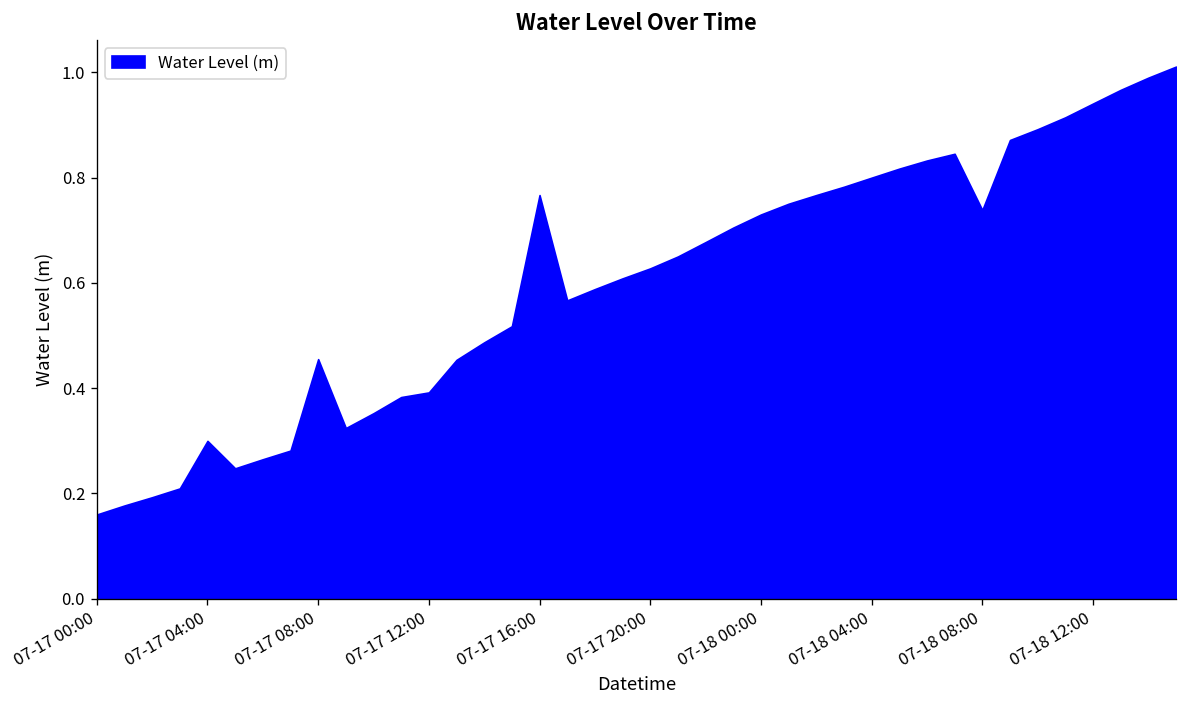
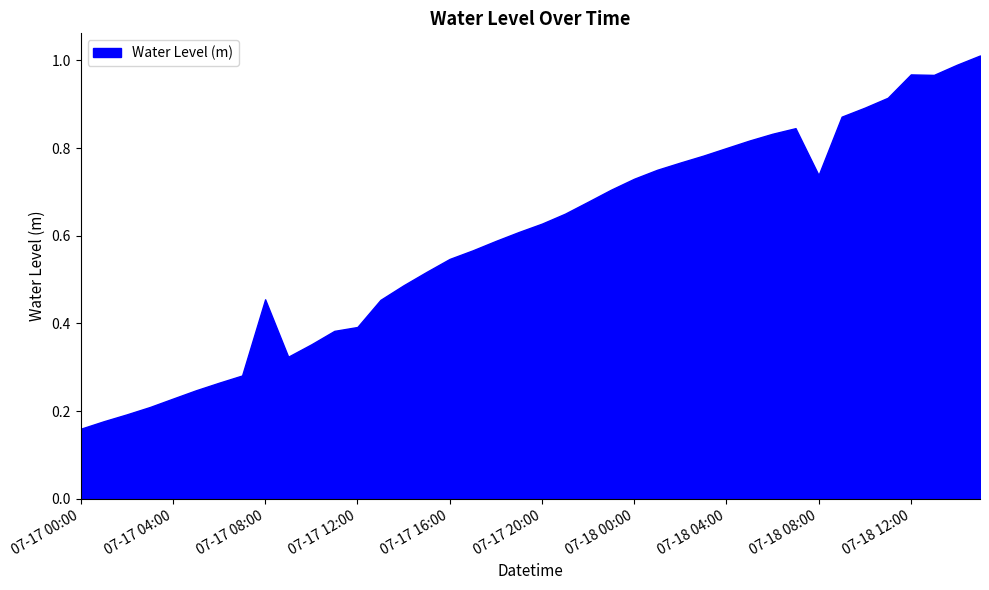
  {
    "07-17 00:00": 0.16,
-   "07-17 04:00": 0.30,
+   "07-17 04:00": 0.23,
    "07-17 08:00": 0.45,
    "07-17 12:00": 0.39,
-   "07-17 16:00": 0.77,
+   "07-17 16:00": 0.55,
    "07-17 20:00": 0.63,
    "07-18 00:00": 0.73,
    "07-18 04:00": 0.80,
    "07-18 08:00": 0.74,
-   "07-18 12:00": 0.94
+   "07-18 12:00": 0.97
  }
